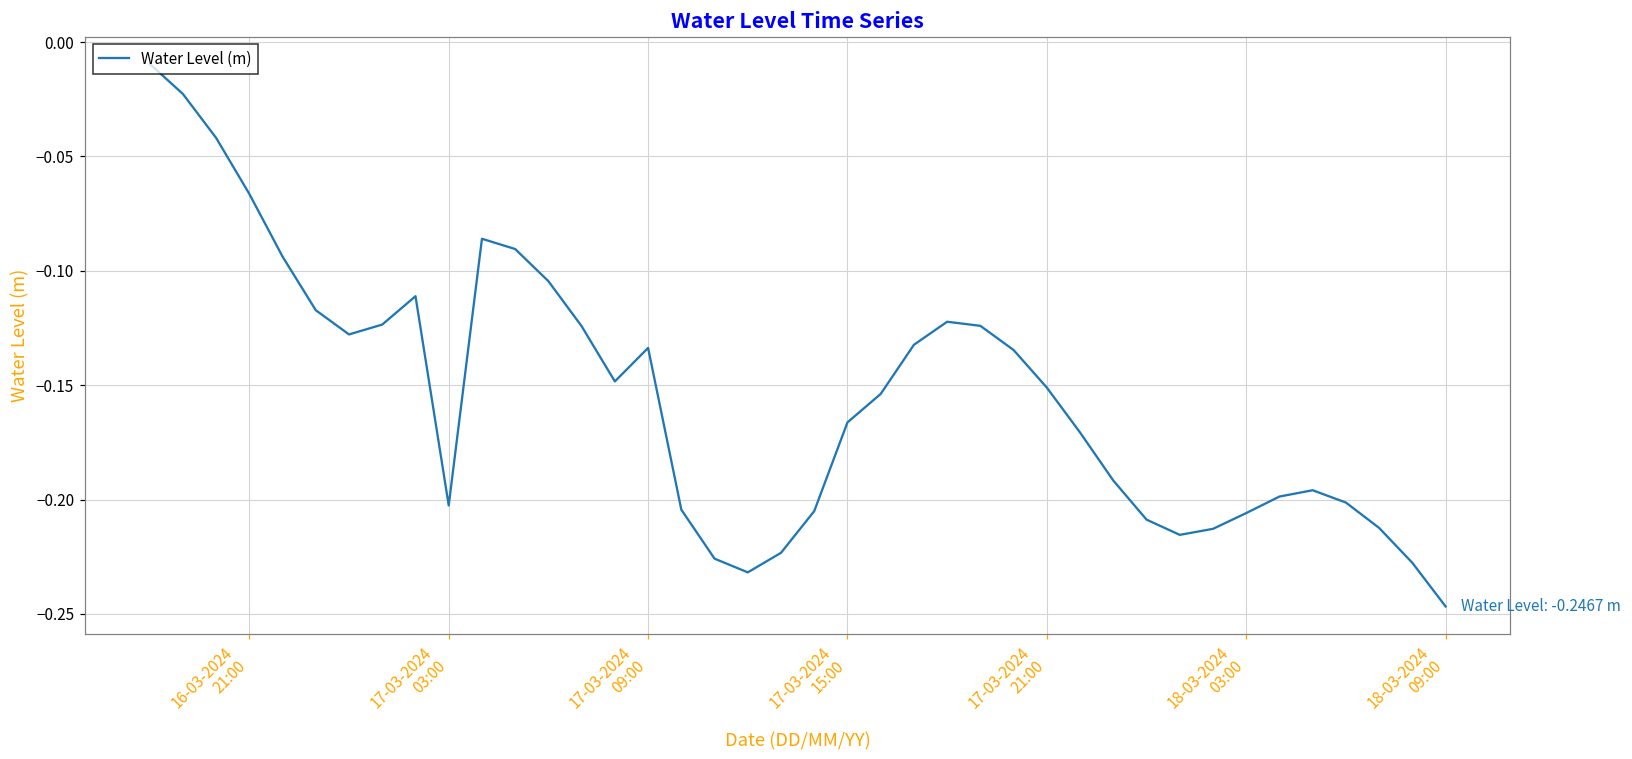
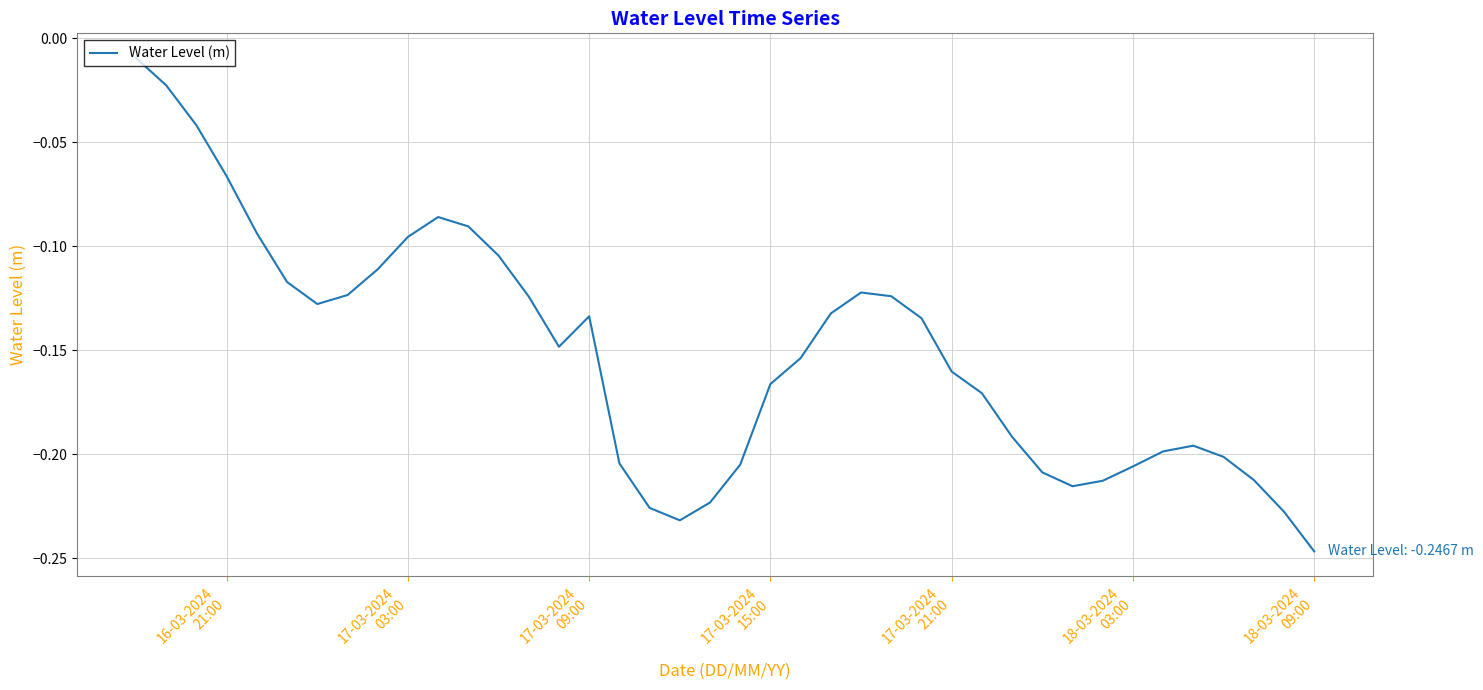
  {
    "16-03-2024 21:00": -0.066,
-   "17-03-2024 03:00": -0.203,
+   "17-03-2024 03:00": -0.096,
    "17-03-2024 09:00": -0.134,
    "17-03-2024 15:00": -0.166,
-   "17-03-2024 21:00": -0.151,
+   "17-03-2024 21:00": -0.160,
    "18-03-2024 03:00": -0.206
  }
